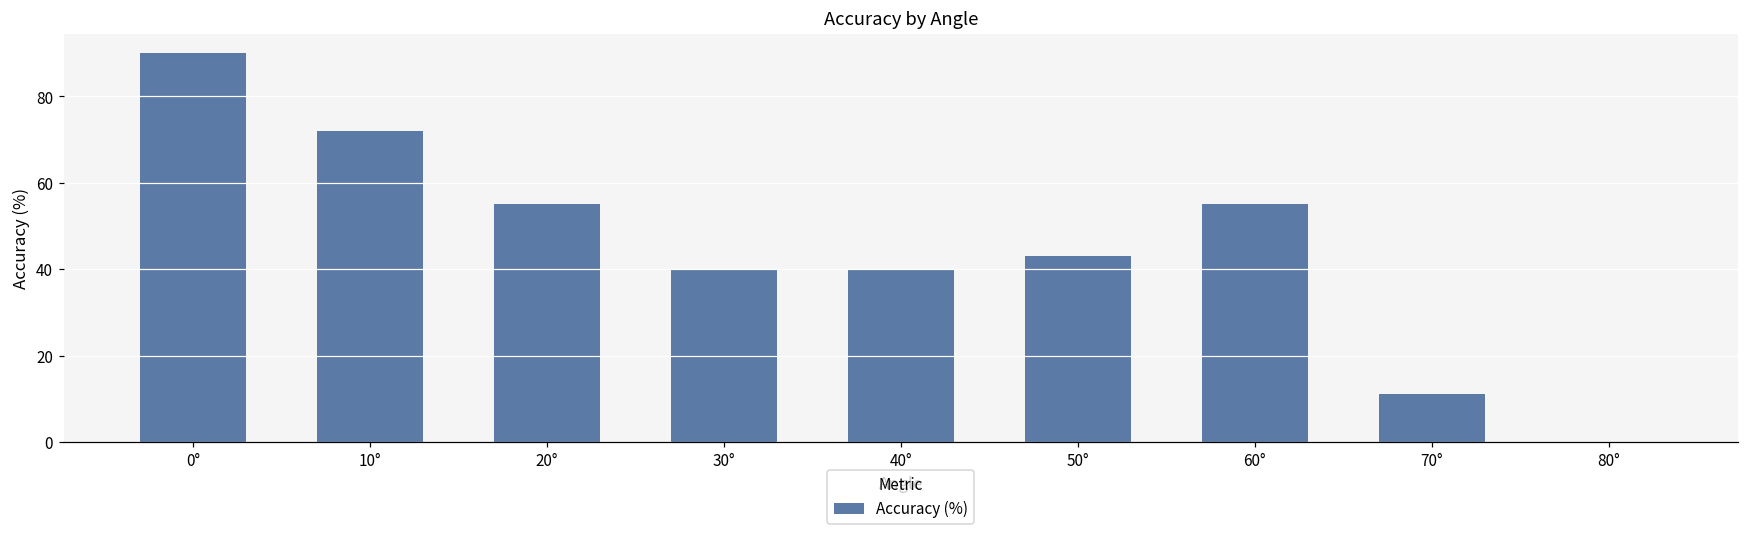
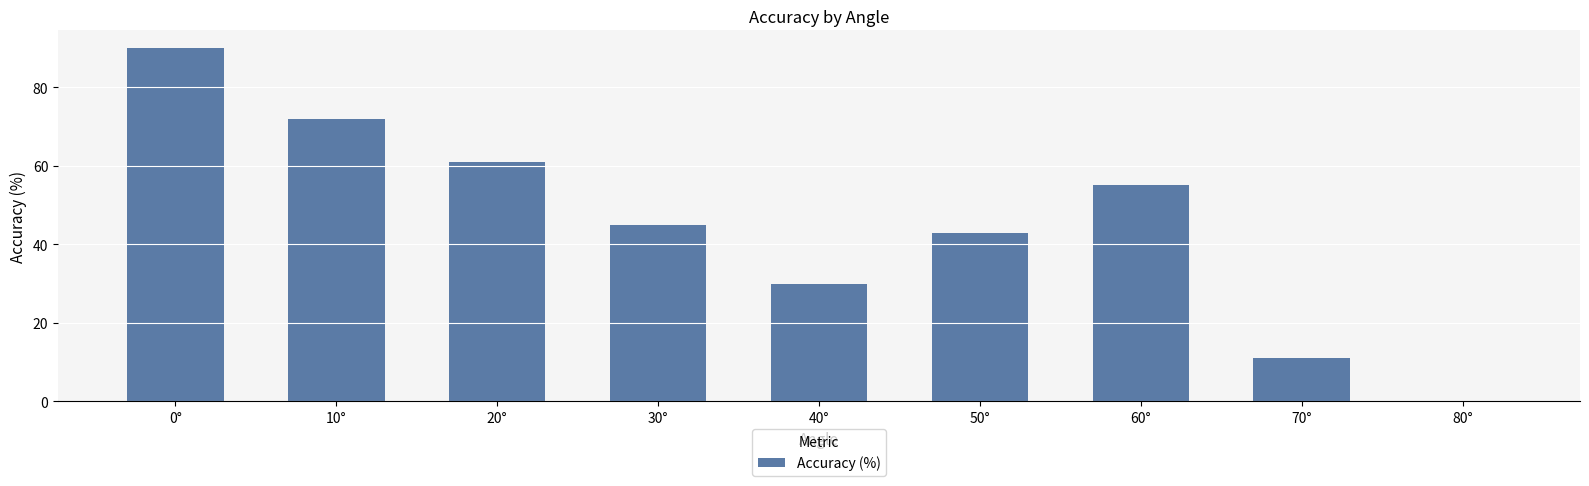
  {
    "0°": 90,
    "10°": 72,
-   "20°": 55,
-   "30°": 40,
-   "40°": 40,
+   "20°": 61,
+   "30°": 45,
+   "40°": 30,
    "50°": 43,
    "60°": 55,
    "70°": 11,
    "80°": 0
  }
